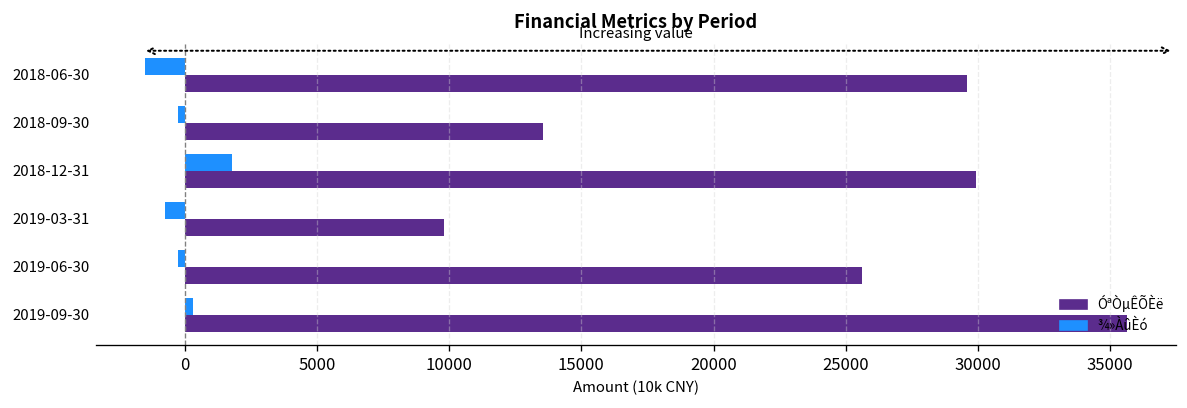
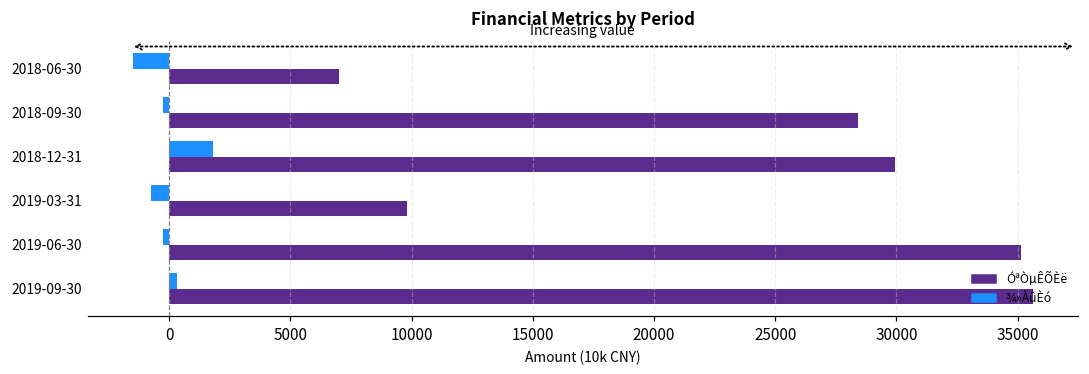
  {
    "ÓªÒµÊÕÈë": {
-     "2018-06-30": 29600,
-     "2018-09-30": 13500,
+     "2018-06-30": 7000,
+     "2018-09-30": 28400,
      "2018-12-31": 29900,
      "2019-03-31": 9800,
-     "2019-06-30": 25600,
+     "2019-06-30": 35100,
      "2019-09-30": 35600
    },
    "¾»ÀûÈó": {
      "2018-06-30": -1500,
      "2018-09-30": -300,
      "2018-12-31": 1800,
      "2019-03-31": -700,
      "2019-06-30": -300,
      "2019-09-30": 300
    }
  }
